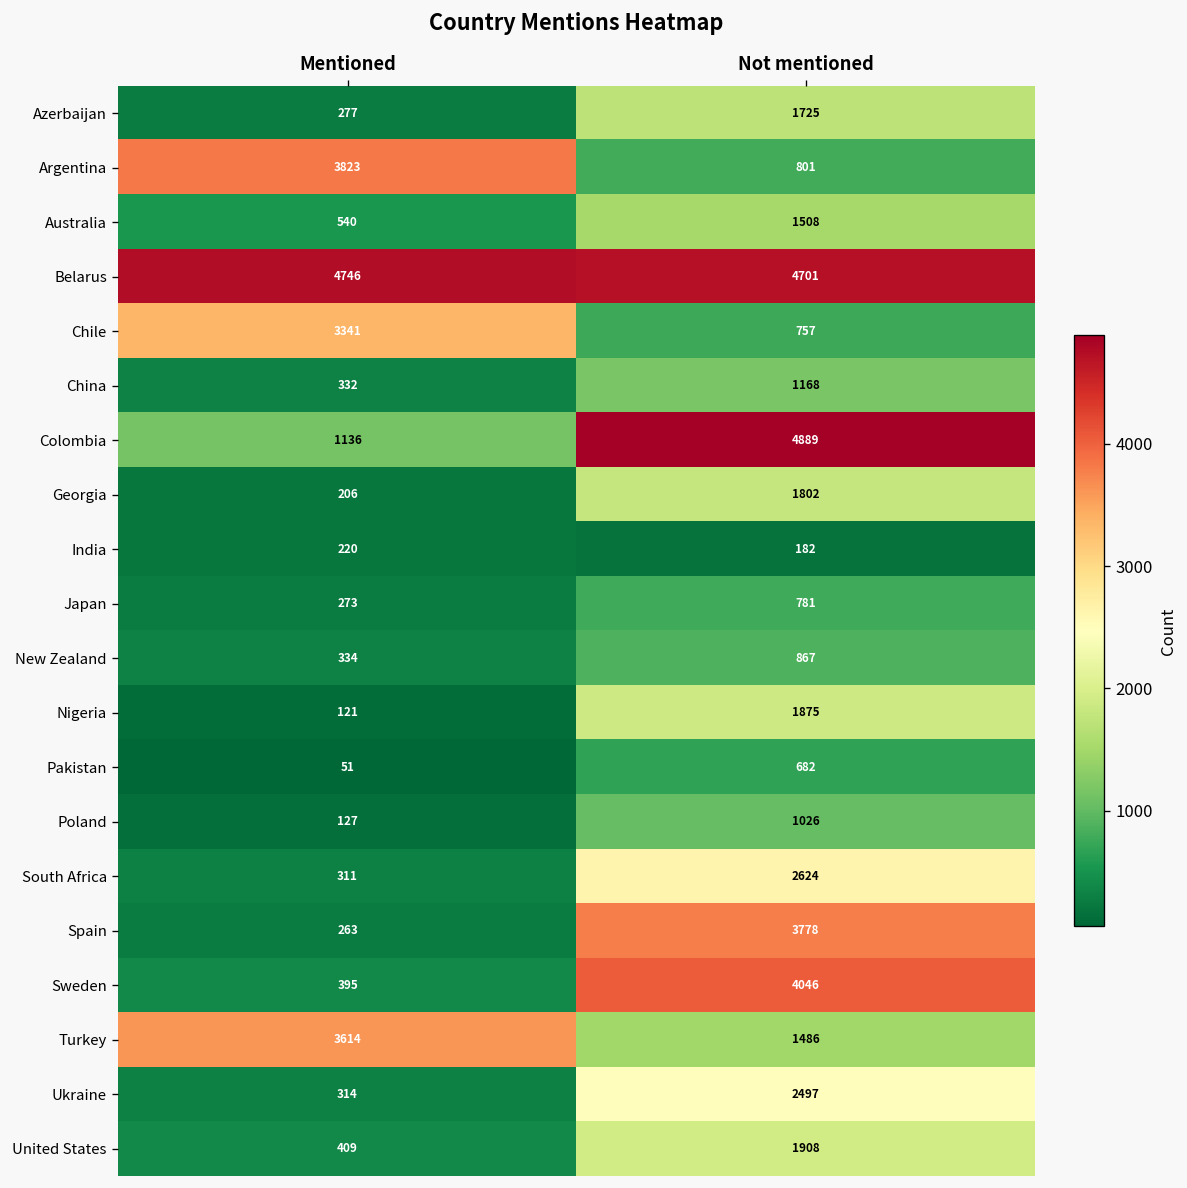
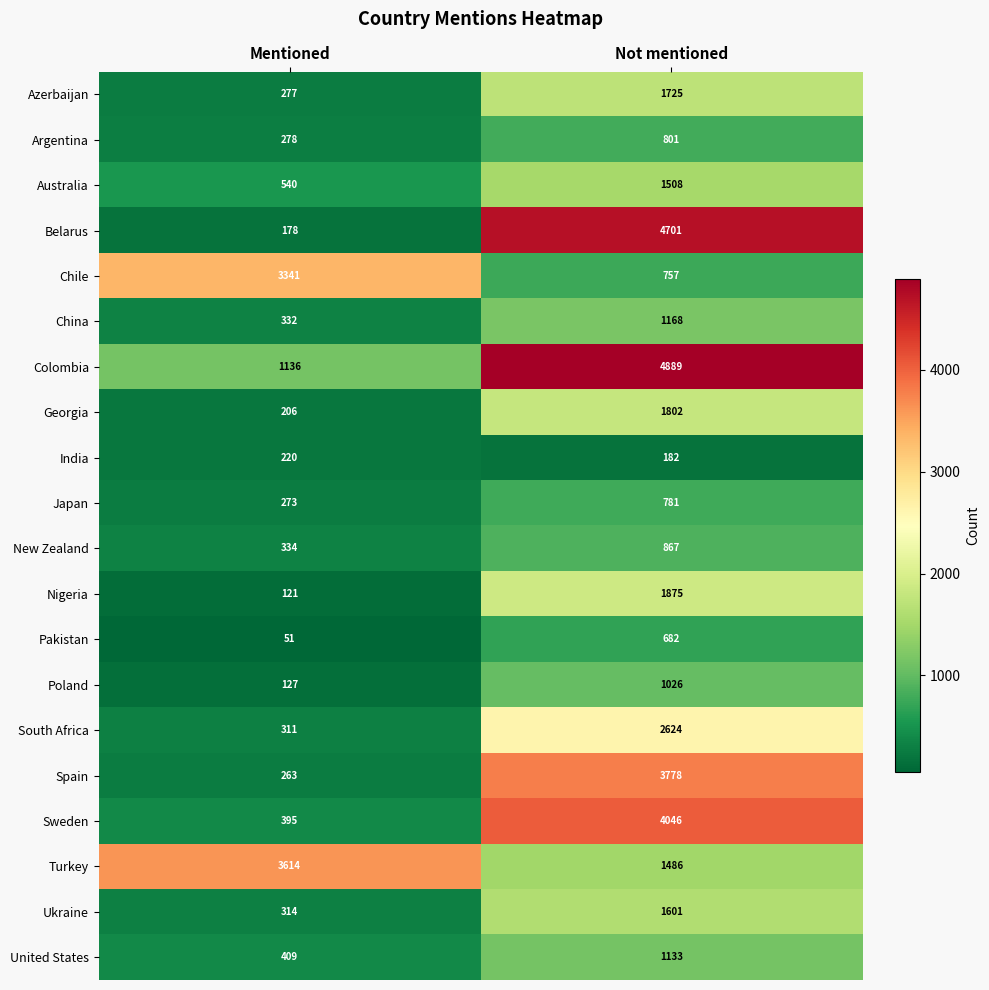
  {
    "Azerbaijan": {
      "Mentioned": 277,
      "Not mentioned": 1725
    },
    "Argentina": {
-     "Mentioned": 3823,
+     "Mentioned": 278,
      "Not mentioned": 801
    },
    "Australia": {
      "Mentioned": 540,
      "Not mentioned": 1508
    },
    "Belarus": {
-     "Mentioned": 4746,
+     "Mentioned": 178,
      "Not mentioned": 4701
    },
    "Chile": {
      "Mentioned": 3341,
      "Not mentioned": 757
    },
    "China": {
      "Mentioned": 332,
      "Not mentioned": 1168
    },
    "Colombia": {
      "Mentioned": 1136,
      "Not mentioned": 4889
    },
    "Georgia": {
      "Mentioned": 206,
      "Not mentioned": 1802
    },
    "India": {
      "Mentioned": 220,
      "Not mentioned": 182
    },
    "Japan": {
      "Mentioned": 273,
      "Not mentioned": 781
    },
    "New Zealand": {
      "Mentioned": 334,
      "Not mentioned": 867
    },
    "Nigeria": {
      "Mentioned": 121,
      "Not mentioned": 1875
    },
    "Pakistan": {
      "Mentioned": 51,
      "Not mentioned": 682
    },
    "Poland": {
      "Mentioned": 127,
      "Not mentioned": 1026
    },
    "South Africa": {
      "Mentioned": 311,
      "Not mentioned": 2624
    },
    "Spain": {
      "Mentioned": 263,
      "Not mentioned": 3778
    },
    "Sweden": {
      "Mentioned": 395,
      "Not mentioned": 4046
    },
    "Turkey": {
      "Mentioned": 3614,
      "Not mentioned": 1486
    },
    "Ukraine": {
      "Mentioned": 314,
-     "Not mentioned": 2497
+     "Not mentioned": 1601
    },
    "United States": {
      "Mentioned": 409,
-     "Not mentioned": 1908
+     "Not mentioned": 1133
    }
  }
